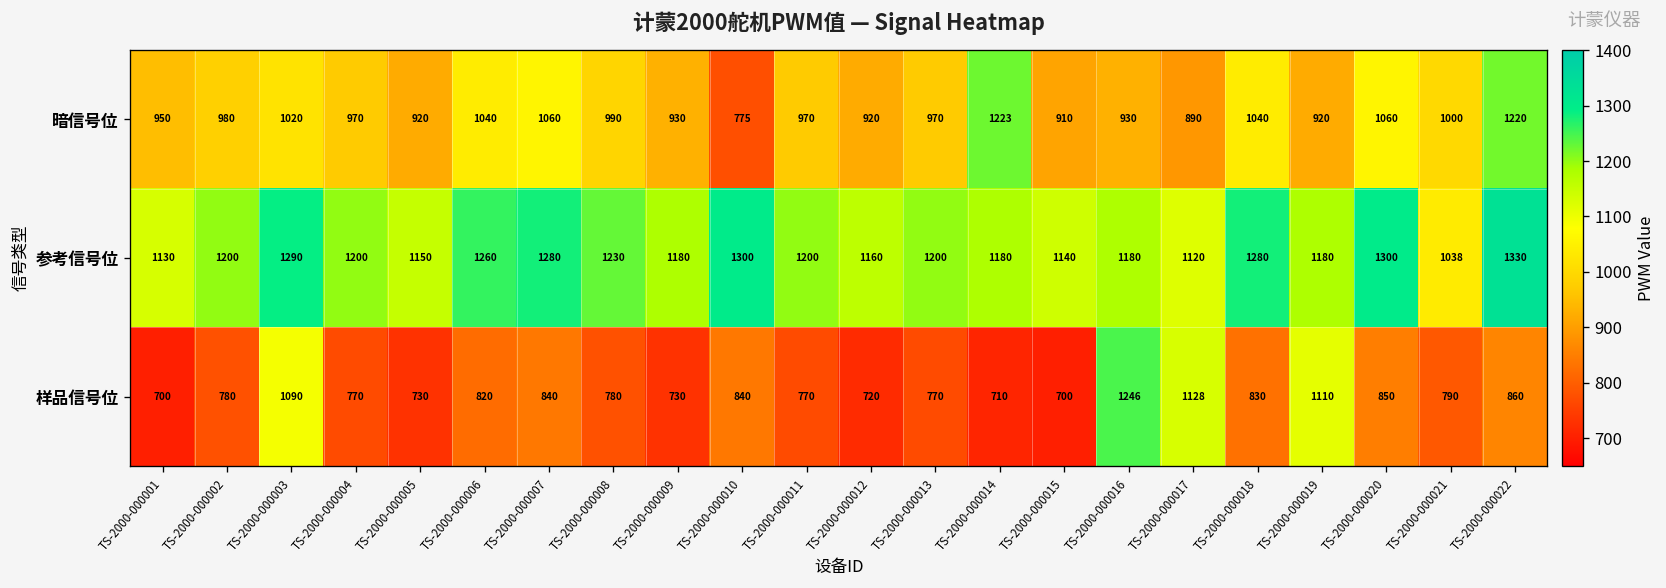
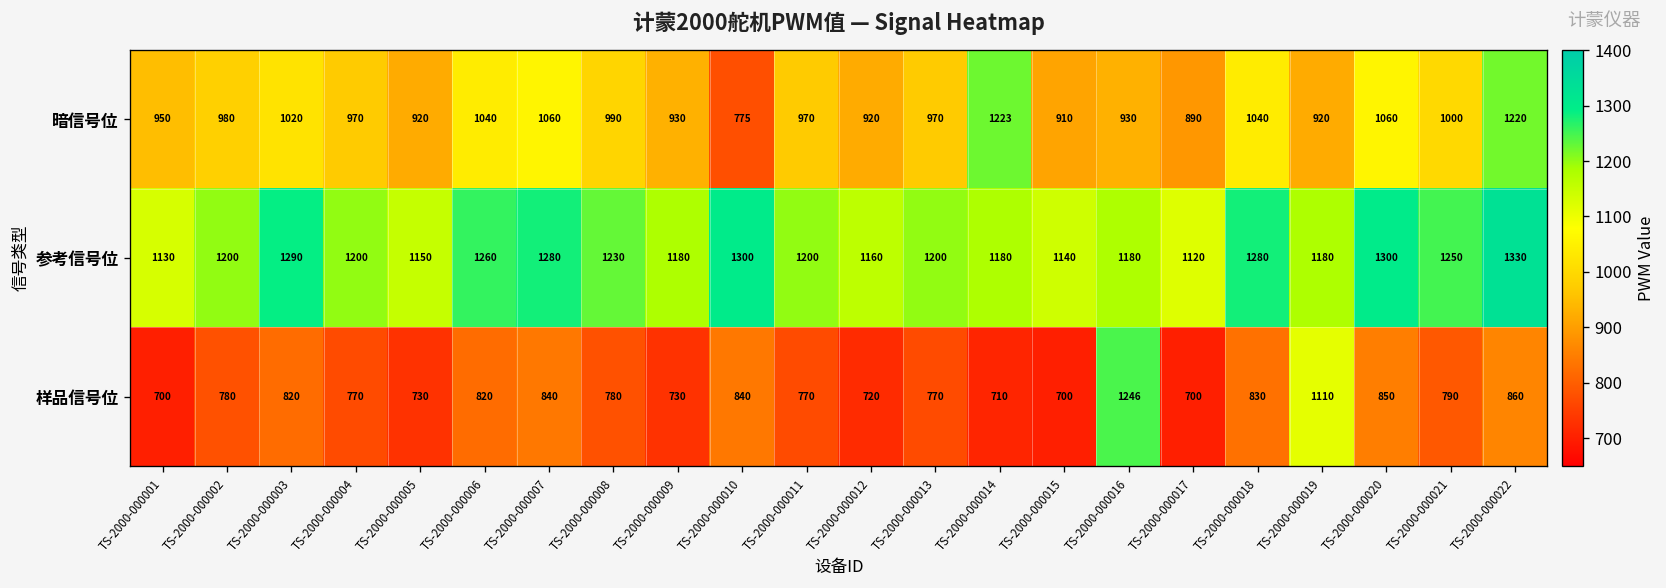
  {
    "暗信号位": {
      "TS-2000-000001": 950,
      "TS-2000-000002": 980,
      "TS-2000-000003": 1020,
      "TS-2000-000004": 970,
      "TS-2000-000005": 920,
      "TS-2000-000006": 1040,
      "TS-2000-000007": 1060,
      "TS-2000-000008": 990,
      "TS-2000-000009": 930,
      "TS-2000-000010": 775,
      "TS-2000-000011": 970,
      "TS-2000-000012": 920,
      "TS-2000-000013": 970,
      "TS-2000-000014": 1223,
      "TS-2000-000015": 910,
      "TS-2000-000016": 930,
      "TS-2000-000017": 890,
      "TS-2000-000018": 1040,
      "TS-2000-000019": 920,
      "TS-2000-000020": 1060,
      "TS-2000-000021": 1000,
      "TS-2000-000022": 1220
    },
    "参考信号位": {
      "TS-2000-000001": 1130,
      "TS-2000-000002": 1200,
      "TS-2000-000003": 1290,
      "TS-2000-000004": 1200,
      "TS-2000-000005": 1150,
      "TS-2000-000006": 1260,
      "TS-2000-000007": 1280,
      "TS-2000-000008": 1230,
      "TS-2000-000009": 1180,
      "TS-2000-000010": 1300,
      "TS-2000-000011": 1200,
      "TS-2000-000012": 1160,
      "TS-2000-000013": 1200,
      "TS-2000-000014": 1180,
      "TS-2000-000015": 1140,
      "TS-2000-000016": 1180,
      "TS-2000-000017": 1120,
      "TS-2000-000018": 1280,
      "TS-2000-000019": 1180,
      "TS-2000-000020": 1300,
-     "TS-2000-000021": 1038,
+     "TS-2000-000021": 1250,
      "TS-2000-000022": 1330
    },
    "样品信号位": {
      "TS-2000-000001": 700,
      "TS-2000-000002": 780,
-     "TS-2000-000003": 1090,
+     "TS-2000-000003": 820,
      "TS-2000-000004": 770,
      "TS-2000-000005": 730,
      "TS-2000-000006": 820,
      "TS-2000-000007": 840,
      "TS-2000-000008": 780,
      "TS-2000-000009": 730,
      "TS-2000-000010": 840,
      "TS-2000-000011": 770,
      "TS-2000-000012": 720,
      "TS-2000-000013": 770,
      "TS-2000-000014": 710,
      "TS-2000-000015": 700,
      "TS-2000-000016": 1246,
-     "TS-2000-000017": 1128,
+     "TS-2000-000017": 700,
      "TS-2000-000018": 830,
      "TS-2000-000019": 1110,
      "TS-2000-000020": 850,
      "TS-2000-000021": 790,
      "TS-2000-000022": 860
    }
  }
